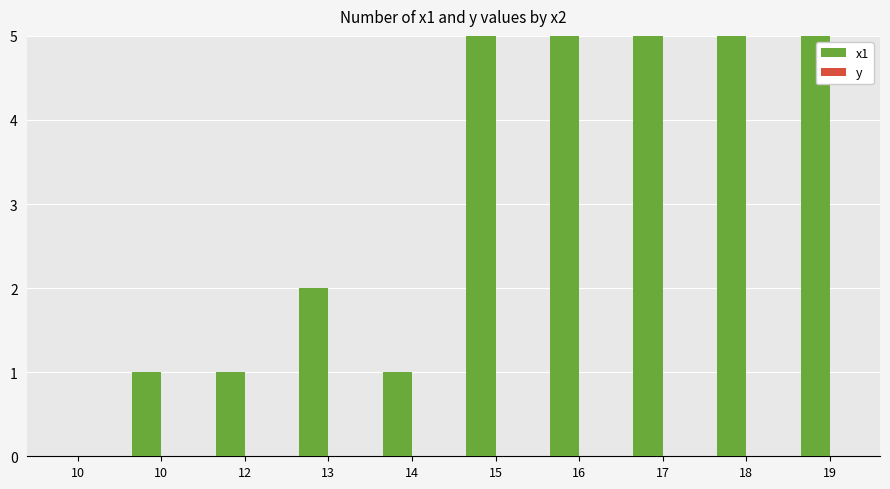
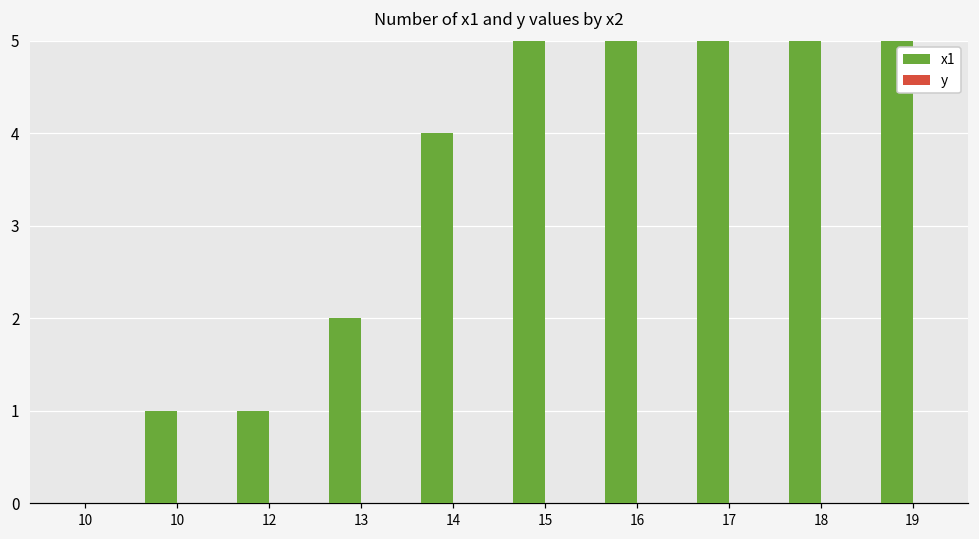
  {
    "x1": {
      "12": 1,
      "13": 2,
-     "14": 1,
+     "14": 4,
      "15": 5
    },
    "y": {
      "12": 0,
      "13": 0,
      "14": 0,
      "15": 0,
      "16": 0,
      "17": 0,
      "18": 0,
      "19": 0
    }
  }
